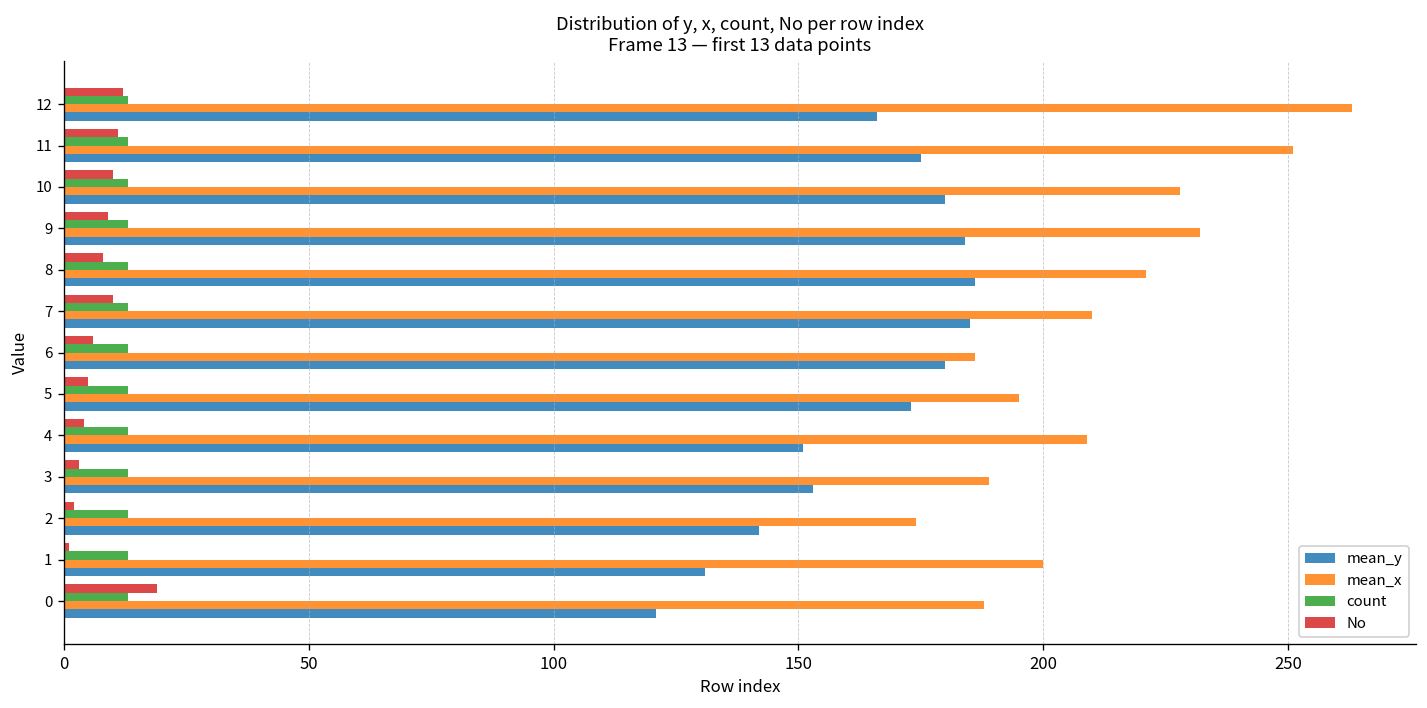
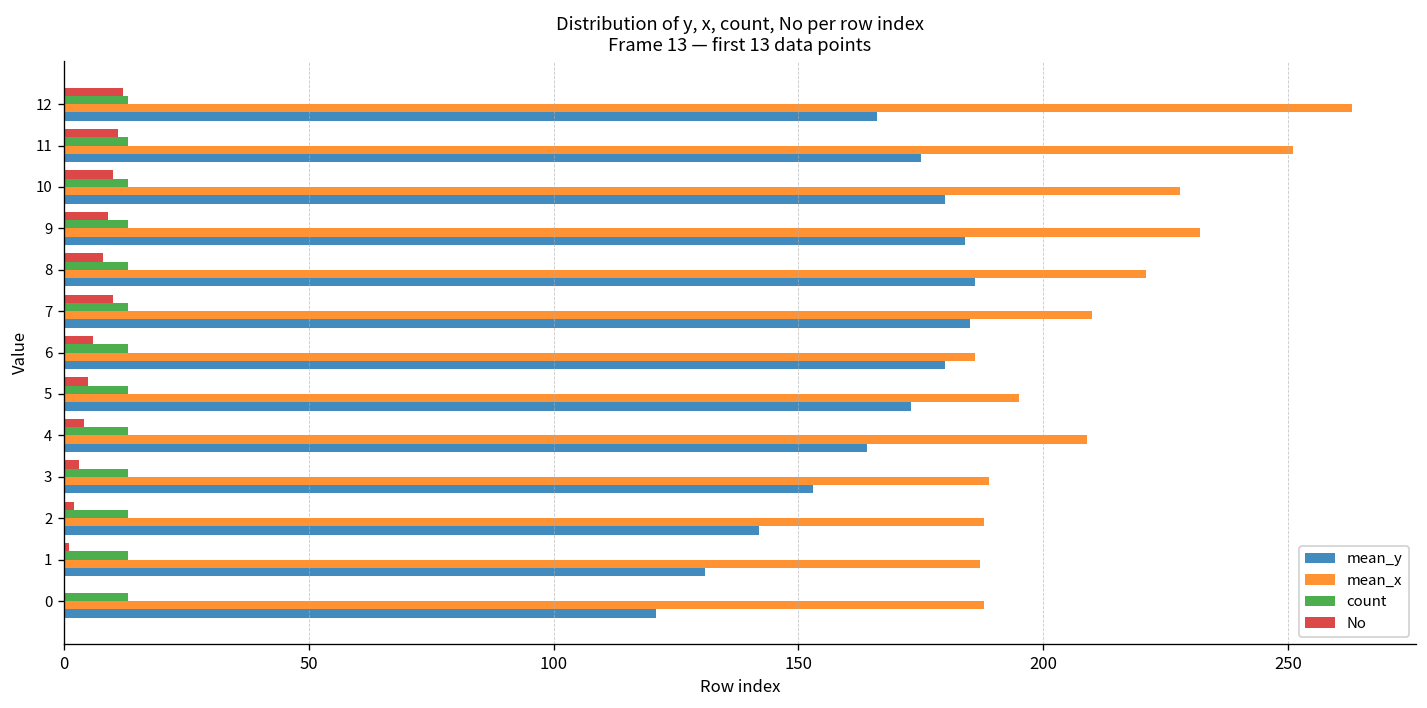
  {
    "mean_y": {
      "12": 166,
      "11": 175,
      "10": 180,
      "9": 184,
      "8": 186,
      "7": 185,
      "6": 180,
      "5": 173,
-     "4": 151,
+     "4": 164,
      "3": 153,
      "2": 142,
      "1": 131,
      "0": 121
    },
    "mean_x": {
      "12": 263,
      "11": 251,
      "10": 228,
      "9": 232,
      "8": 221,
      "7": 210,
      "6": 186,
      "5": 195,
      "4": 209,
      "3": 189,
-     "2": 174,
-     "1": 200,
+     "2": 188,
+     "1": 187,
      "0": 188
    },
    "count": {
      "12": 13,
      "11": 13,
      "10": 13,
      "9": 13,
      "8": 13,
      "7": 13,
      "6": 13,
      "5": 13,
      "4": 13,
      "3": 13,
      "2": 13,
      "1": 13,
      "0": 13
    },
    "No": {
      "12": 12,
      "11": 11,
      "10": 10,
      "9": 9,
      "8": 8,
      "7": 10,
      "6": 6,
      "5": 5,
      "4": 4,
      "3": 3,
      "2": 2,
      "1": 1,
-     "0": 19
+     "0": 0
    }
  }
